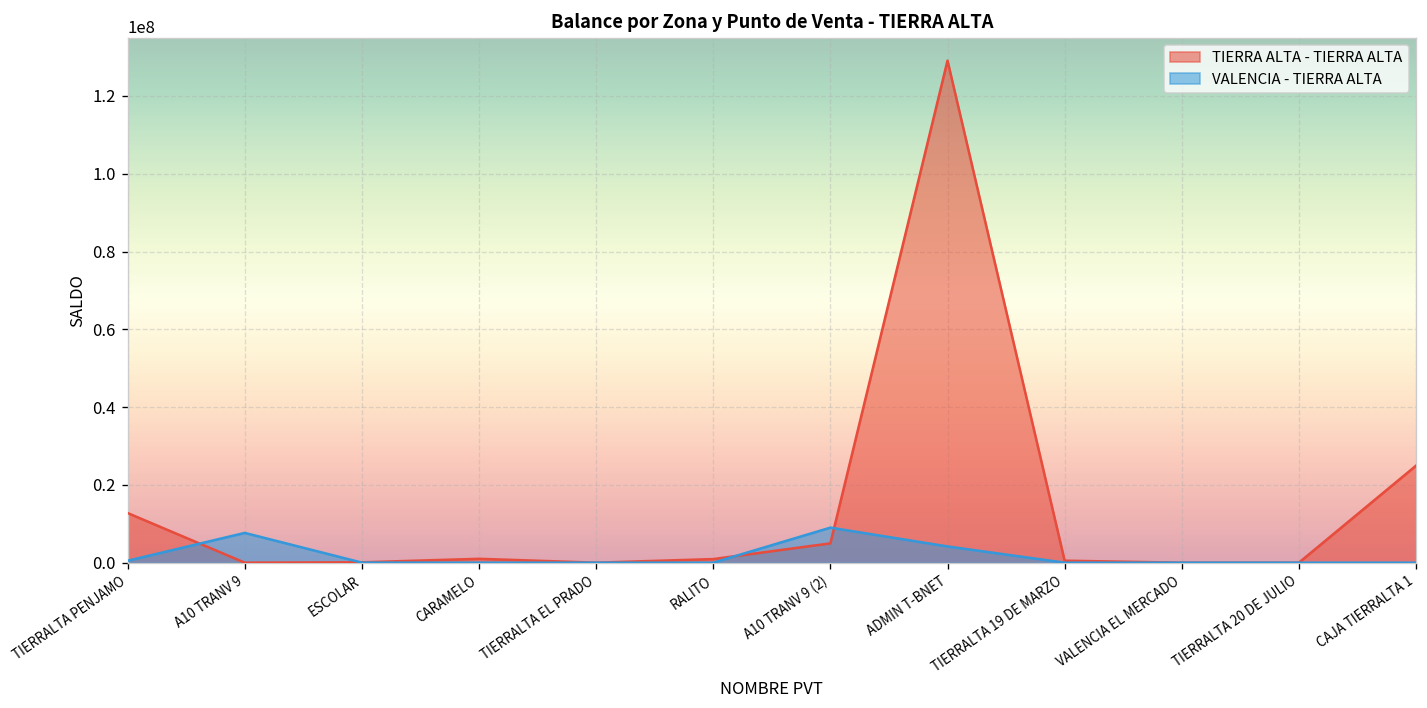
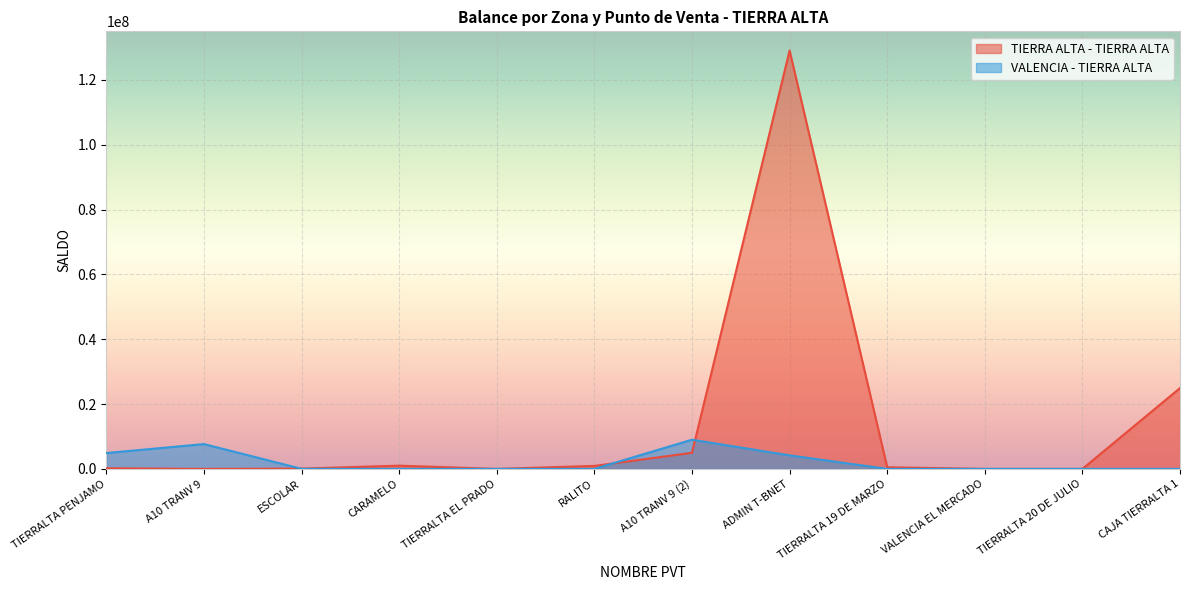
  {
    "TIERRA ALTA - TIERRA ALTA": {
-     "TIERRALTA PENJAMO": 13000000,
+     "TIERRALTA PENJAMO": 0,
      "A10 TRANV 9": 0,
      "CARAMELO": 1000000,
      "RALITO": 1000000,
      "A10 TRANV 9 (2)": 5000000,
      "ADMIN T-BNET": 129000000,
      "CAJA TIERRALTA 1": 25000000
    },
    "VALENCIA - TIERRA ALTA": {
-     "TIERRALTA PENJAMO": 0,
+     "TIERRALTA PENJAMO": 5000000,
      "A10 TRANV 9": 8000000,
      "CARAMELO": 0,
      "RALITO": 0,
      "A10 TRANV 9 (2)": 9000000,
      "ADMIN T-BNET": 4000000,
      "CAJA TIERRALTA 1": 0
    }
  }
